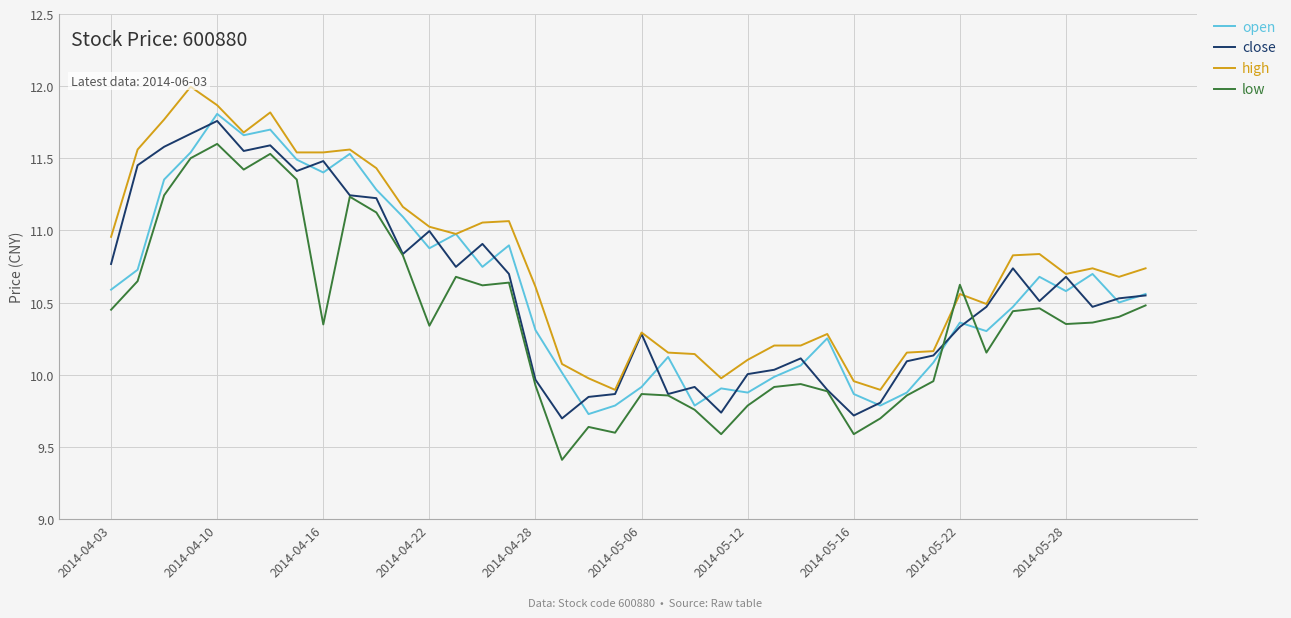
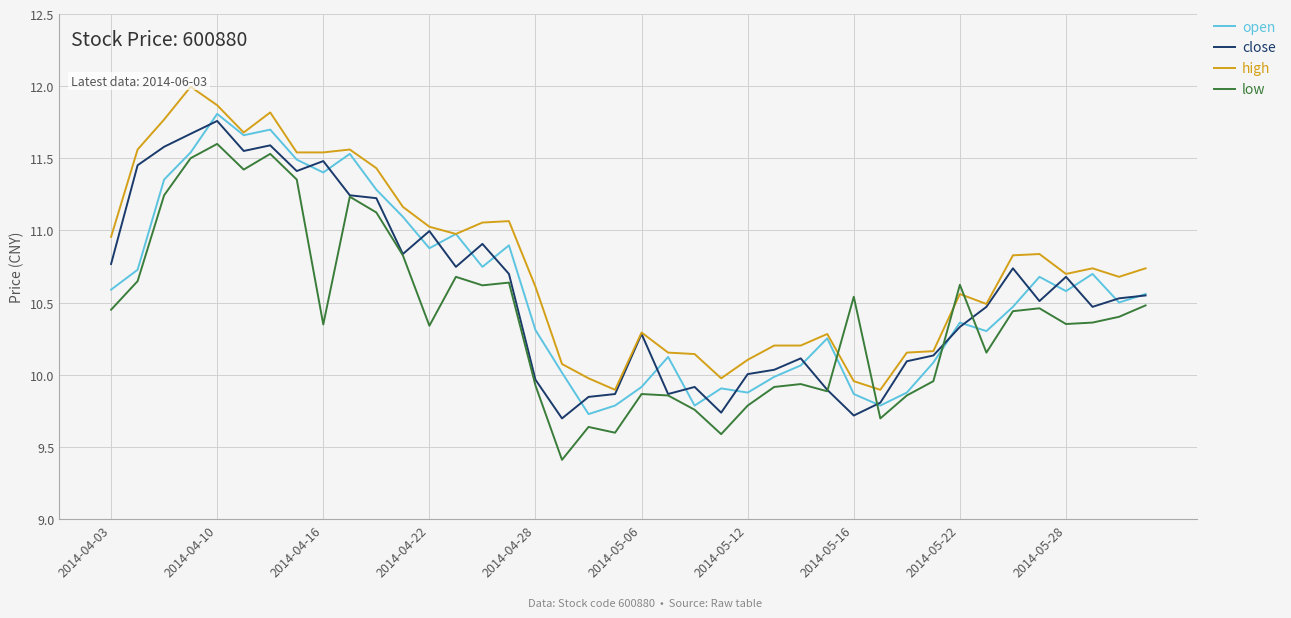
  {
    "open": {
      "2014-04-03": 10.59,
      "2014-04-10": 11.81,
      "2014-04-16": 11.40,
      "2014-04-22": 10.88,
      "2014-04-28": 10.31,
      "2014-05-06": 9.92,
      "2014-05-12": 9.88,
      "2014-05-16": 9.87,
      "2014-05-22": 10.36,
      "2014-05-28": 10.58
    },
    "close": {
      "2014-04-03": 10.77,
      "2014-04-10": 11.76,
      "2014-04-16": 11.48,
      "2014-04-22": 11.00,
      "2014-04-28": 9.97,
      "2014-05-12": 10.01,
      "2014-05-16": 9.72,
      "2014-05-22": 10.33,
      "2014-05-28": 10.68
    },
    "high": {
      "2014-04-03": 10.96,
      "2014-04-10": 11.87,
      "2014-04-16": 11.54,
      "2014-04-22": 11.03,
      "2014-04-28": 10.61,
      "2014-05-12": 10.10,
      "2014-05-16": 9.96,
      "2014-05-22": 10.56,
      "2014-05-28": 10.70
    },
    "low": {
      "2014-04-03": 10.45,
      "2014-04-10": 11.60,
      "2014-04-16": 10.35,
      "2014-04-22": 10.34,
      "2014-04-28": 9.93,
      "2014-05-06": 9.87,
      "2014-05-12": 9.79,
-     "2014-05-16": 9.59,
+     "2014-05-16": 10.54,
      "2014-05-22": 10.62,
      "2014-05-28": 10.35
    }
  }
